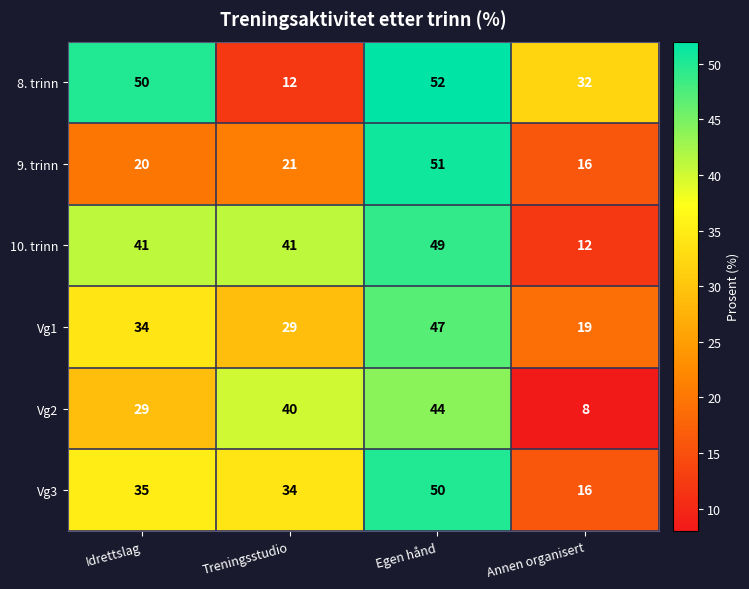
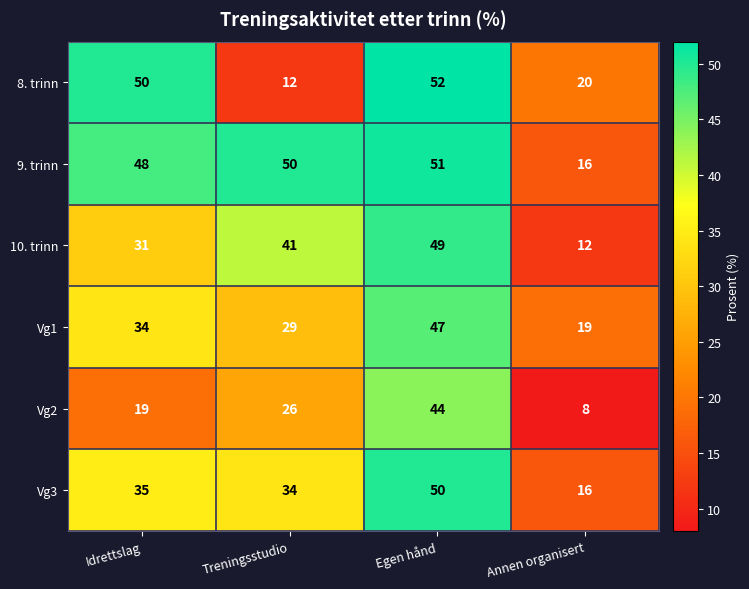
  {
    "8. trinn": {
      "Idrettslag": 50,
      "Treningsstudio": 12,
      "Egen hånd": 52,
-     "Annen organisert": 32
+     "Annen organisert": 20
    },
    "9. trinn": {
-     "Idrettslag": 20,
-     "Treningsstudio": 21,
+     "Idrettslag": 48,
+     "Treningsstudio": 50,
      "Egen hånd": 51,
      "Annen organisert": 16
    },
    "10. trinn": {
-     "Idrettslag": 41,
+     "Idrettslag": 31,
      "Treningsstudio": 41,
      "Egen hånd": 49,
      "Annen organisert": 12
    },
    "Vg1": {
      "Idrettslag": 34,
      "Treningsstudio": 29,
      "Egen hånd": 47,
      "Annen organisert": 19
    },
    "Vg2": {
-     "Idrettslag": 29,
-     "Treningsstudio": 40,
+     "Idrettslag": 19,
+     "Treningsstudio": 26,
      "Egen hånd": 44,
      "Annen organisert": 8
    },
    "Vg3": {
      "Idrettslag": 35,
      "Treningsstudio": 34,
      "Egen hånd": 50,
      "Annen organisert": 16
    }
  }
